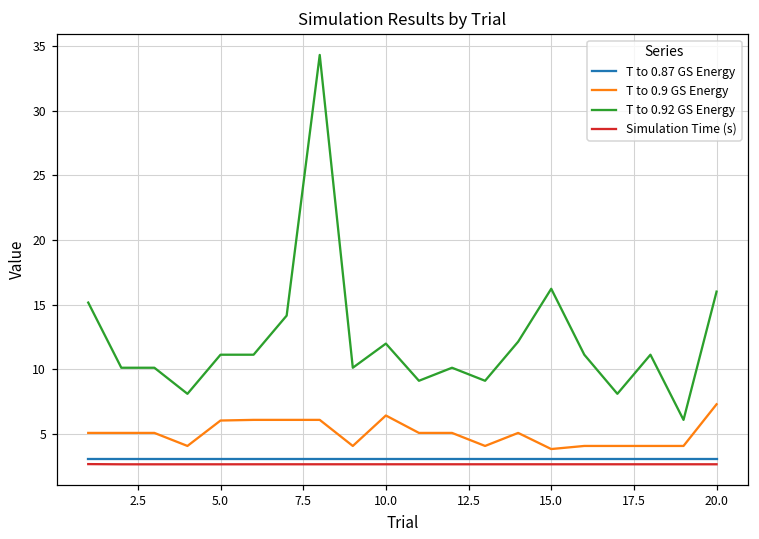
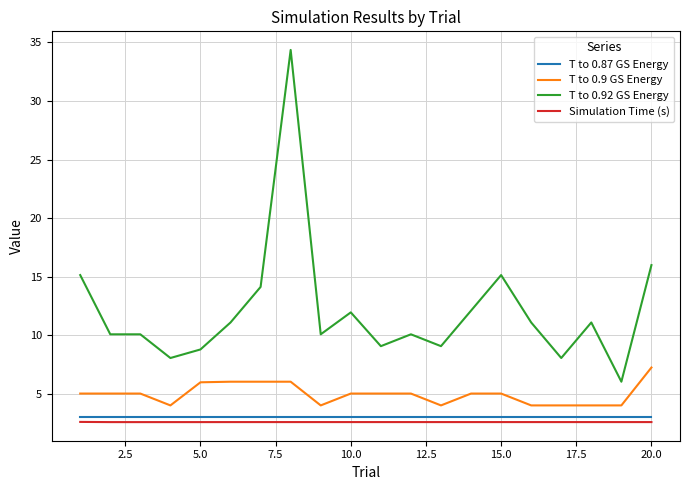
  {
    "T to 0.87 GS Energy": {
      "5.0": 3.0,
      "10.0": 3.0,
      "15.0": 3.0,
      "20.0": 3.0
    },
    "T to 0.9 GS Energy": {
      "5.0": 6.0,
-     "10.0": 6.4,
-     "15.0": 3.8,
+     "10.0": 5.1,
+     "15.0": 5.1,
      "20.0": 7.3
    },
    "T to 0.92 GS Energy": {
-     "5.0": 11.1,
+     "5.0": 8.8,
      "10.0": 12.0,
-     "15.0": 16.2,
+     "15.0": 15.2,
      "20.0": 16.0
    },
    "Simulation Time (s)": {
      "5.0": 2.6,
      "10.0": 2.6,
      "15.0": 2.6,
      "20.0": 2.6
    }
  }
